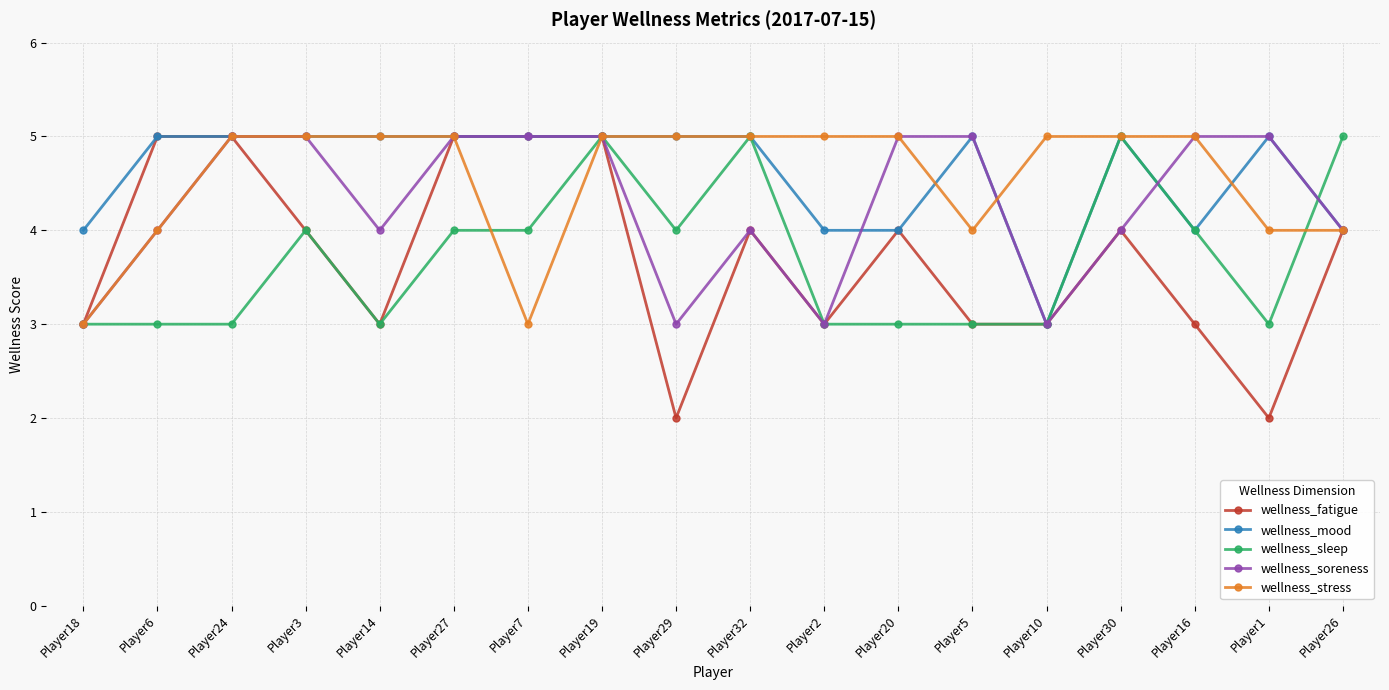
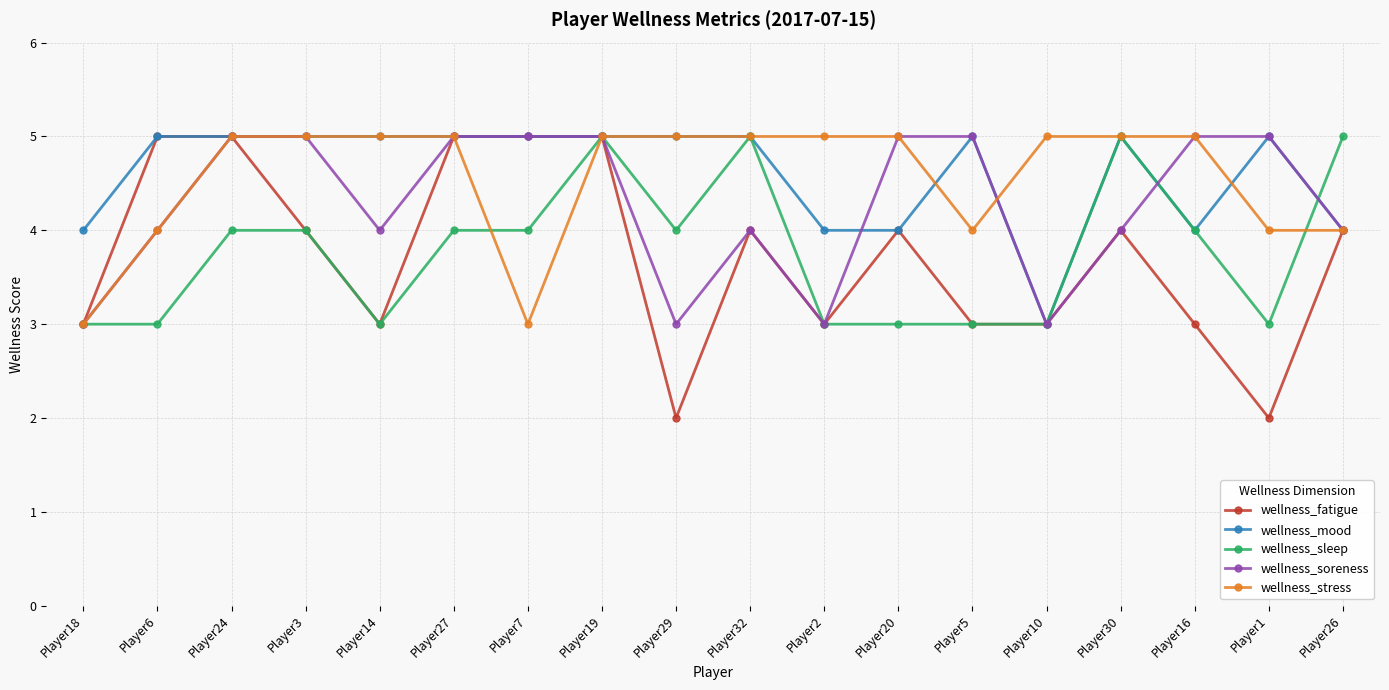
  {
    "wellness_fatigue": {
      "Player29": 2,
      "Player16": 3,
      "Player1": 2
    },
    "wellness_mood": {
      "Player18": 4,
      "Player2": 4
    },
    "wellness_sleep": {
      "Player6": 3,
-     "Player24": 3,
+     "Player24": 4,
      "Player27": 4,
      "Player7": 4,
      "Player29": 4,
      "Player20": 3,
      "Player1": 3,
      "Player26": 5
    },
    "wellness_soreness": {
      "Player14": 4,
      "Player29": 3
    },
    "wellness_stress": {
      "Player7": 3,
      "Player2": 5,
      "Player5": 4,
      "Player10": 5,
      "Player1": 4
    }
  }
